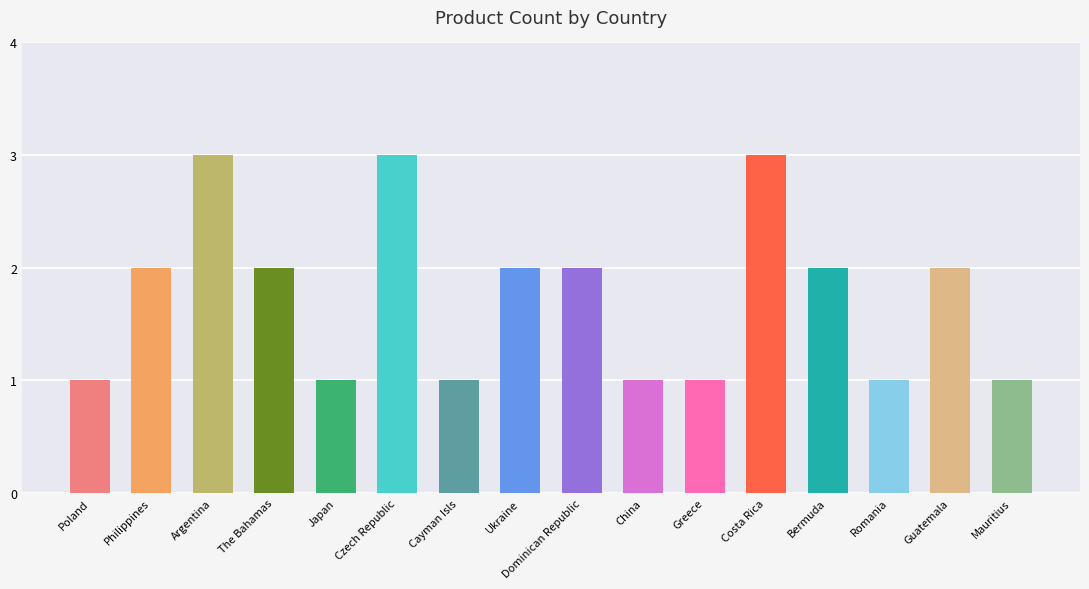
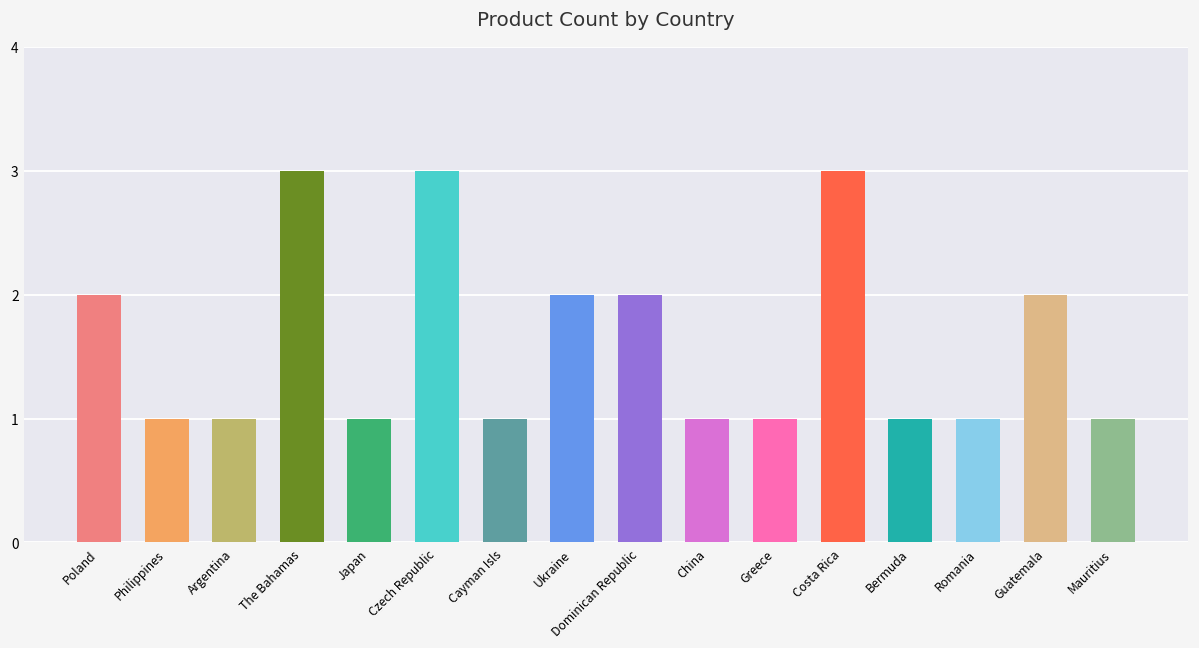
  {
-   "Poland": 1,
-   "Philippines": 2,
-   "Argentina": 3,
-   "The Bahamas": 2,
+   "Poland": 2,
+   "Philippines": 1,
+   "Argentina": 1,
+   "The Bahamas": 3,
    "Japan": 1,
    "Czech Republic": 3,
    "Cayman Isls": 1,
    "Ukraine": 2,
    "Dominican Republic": 2,
    "China": 1,
    "Greece": 1,
    "Costa Rica": 3,
-   "Bermuda": 2,
+   "Bermuda": 1,
    "Romania": 1,
    "Guatemala": 2,
    "Mauritius": 1
  }
